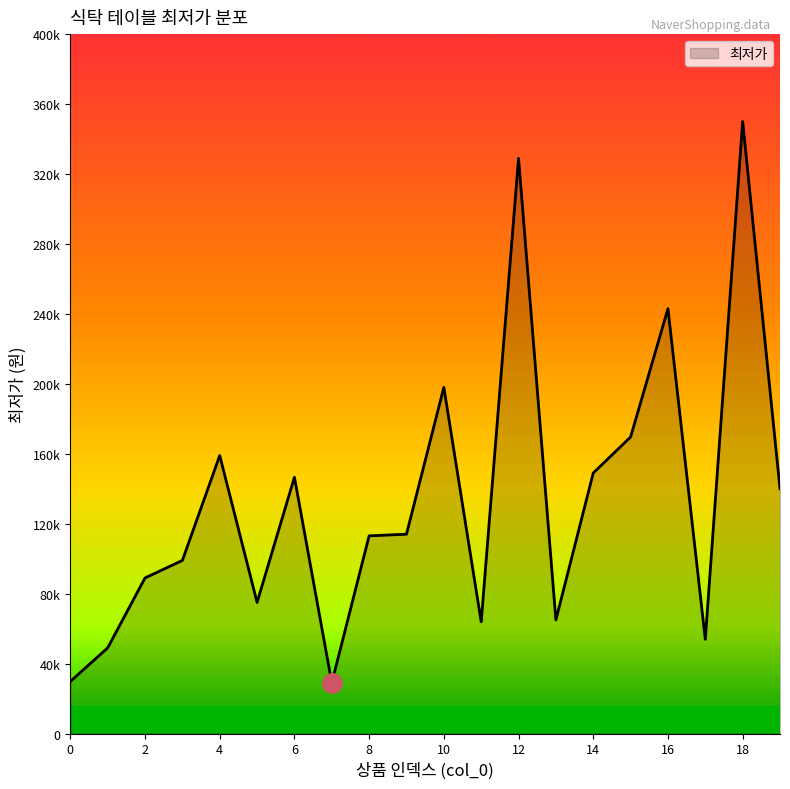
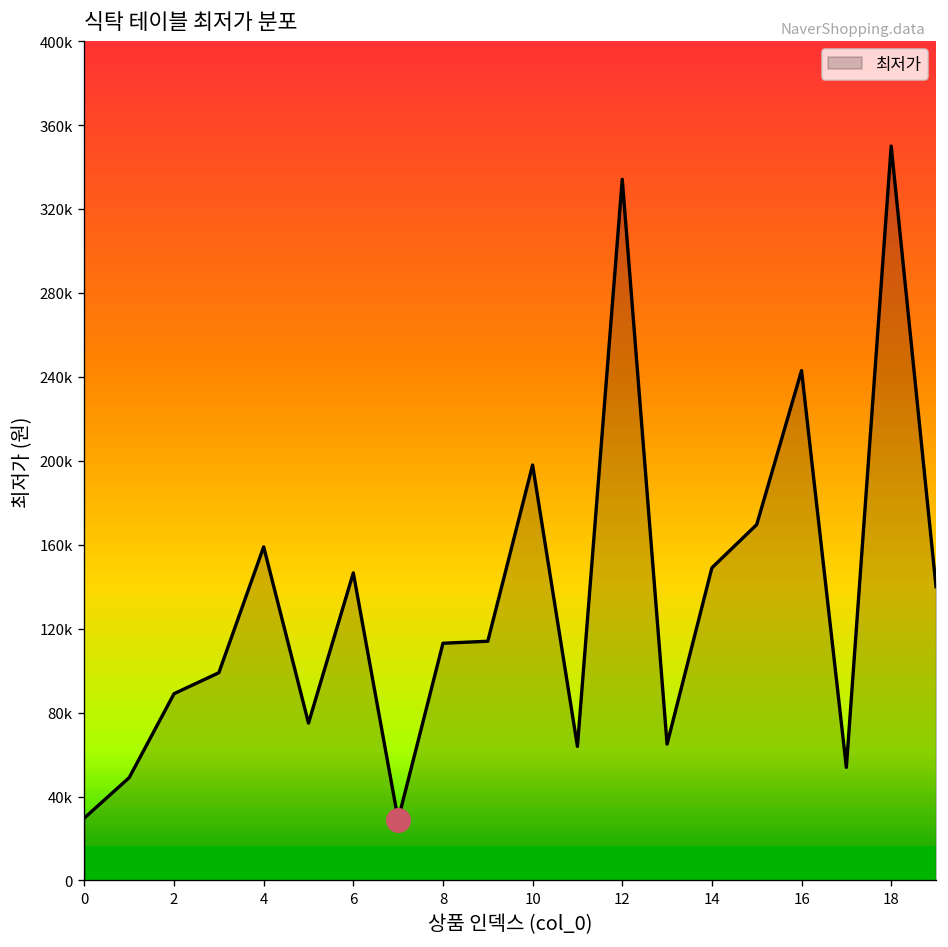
  {
    "최저가": {
      "0": 30000,
      "2": 89000,
      "4": 159000,
      "6": 147000,
      "8": 113000,
      "10": 198000,
-     "12": 329000,
+     "12": 334000,
      "14": 149000,
      "16": 243000,
      "18": 350000
    }
  }
